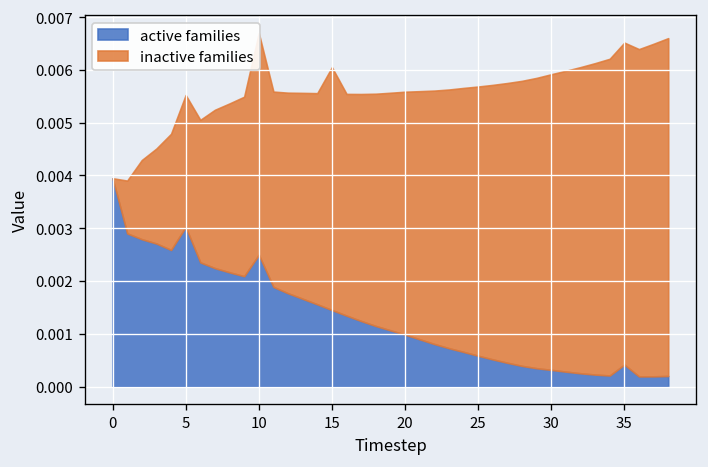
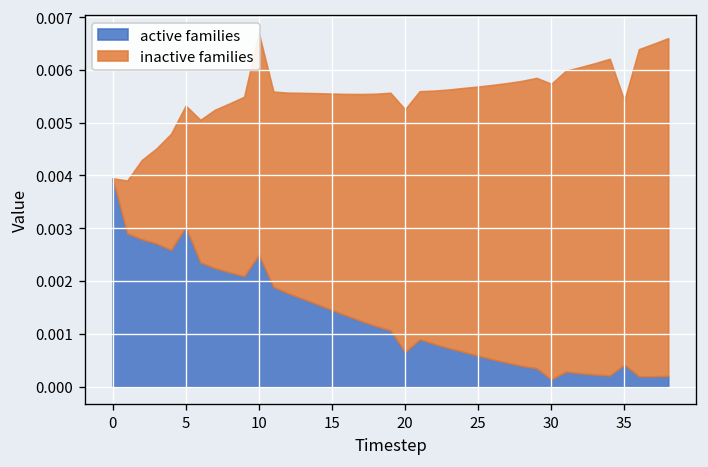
  {
    "active families": {
      "5": 0.0030,
      "10": 0.0025,
      "15": 0.0015,
-     "20": 0.0010,
+     "20": 0.0007,
      "25": 0.0006,
-     "30": 0.0003,
+     "30": 0.0001,
      "35": 0.0004
    },
    "inactive families": {
-     "5": 0.0025,
-     "15": 0.0046,
+     "5": 0.0023,
+     "15": 0.0041,
      "20": 0.0046,
      "25": 0.0051,
      "30": 0.0056,
-     "35": 0.0061
+     "35": 0.0050
    }
  }
